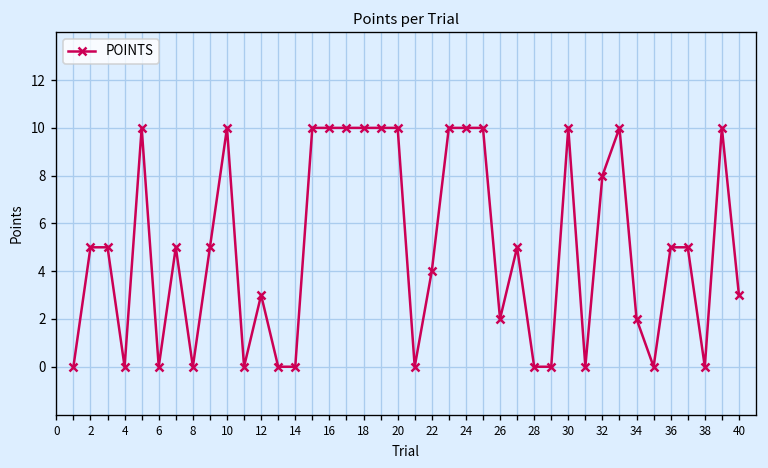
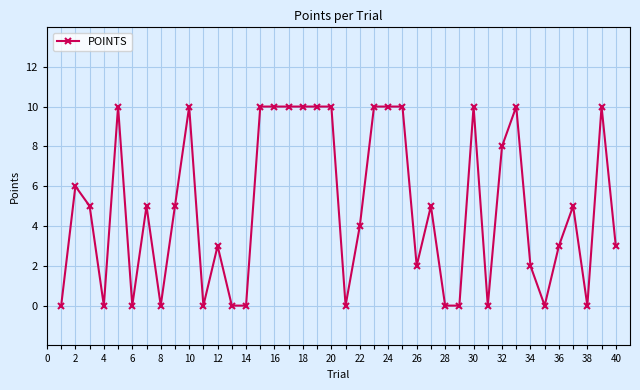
  {
-   "2": 5,
+   "2": 6,
    "4": 0,
    "6": 0,
    "8": 0,
    "10": 10,
    "12": 3,
    "14": 0,
    "16": 10,
    "18": 10,
    "20": 10,
    "22": 4,
    "24": 10,
    "26": 2,
    "28": 0,
    "30": 10,
    "32": 8,
    "34": 2,
-   "36": 5,
+   "36": 3,
    "38": 0,
    "40": 3
  }
